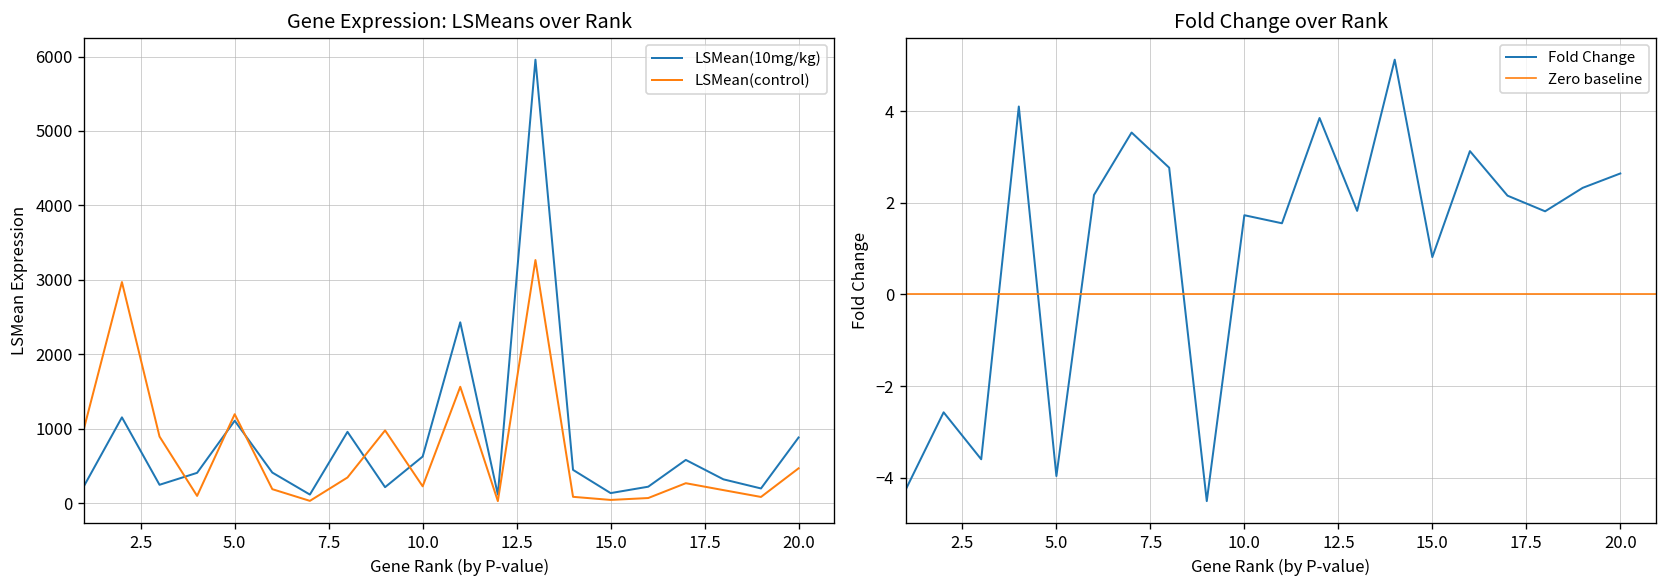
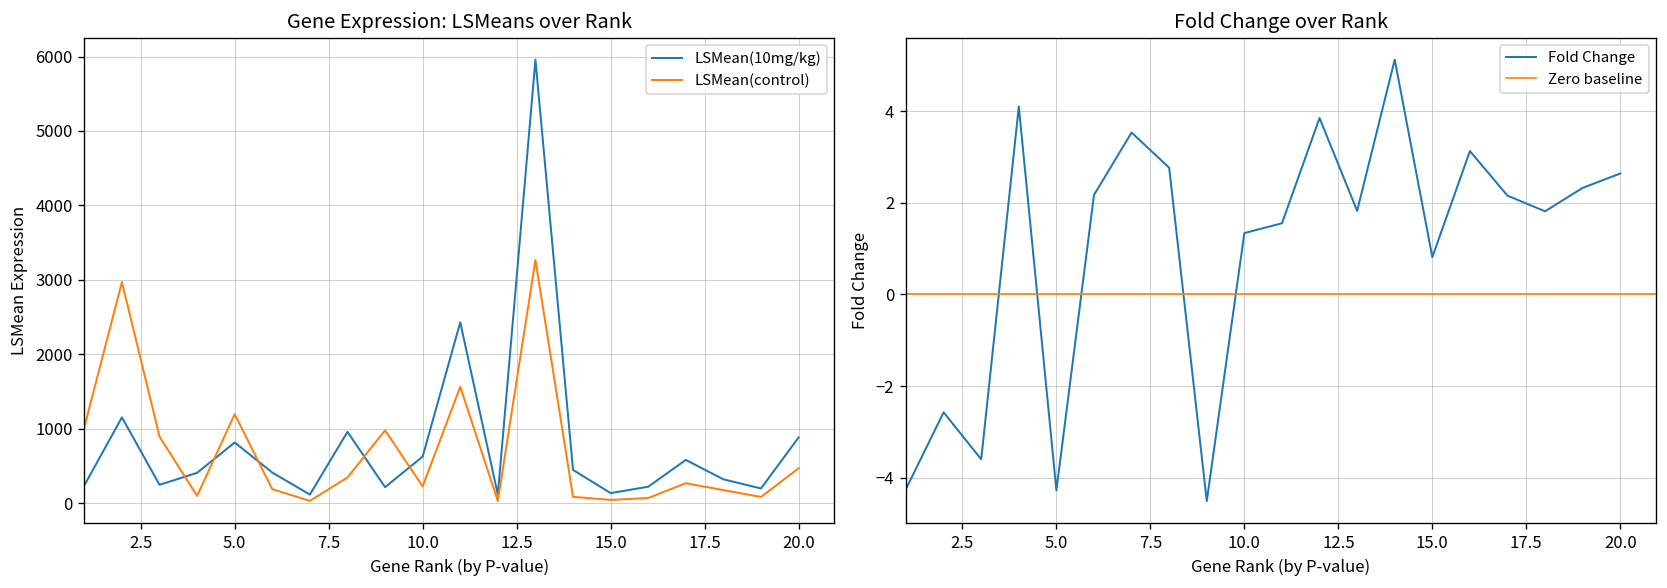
  {
    "Gene Expression: LSMeans over Rank": {
      "LSMean(10mg/kg)": {
-       "5.0": 1100,
+       "5.0": 800,
        "10.0": 600,
        "15.0": 100,
        "20.0": 900
      },
      "LSMean(control)": {
        "5.0": 1200,
        "10.0": 200,
        "15.0": 0,
        "20.0": 500
      }
    },
    "Fold Change over Rank": {
-     "5.0": -4.0,
-     "10.0": 1.7,
+     "5.0": -4.3,
+     "10.0": 1.3,
      "15.0": 0.8,
      "20.0": 2.6
    }
  }
